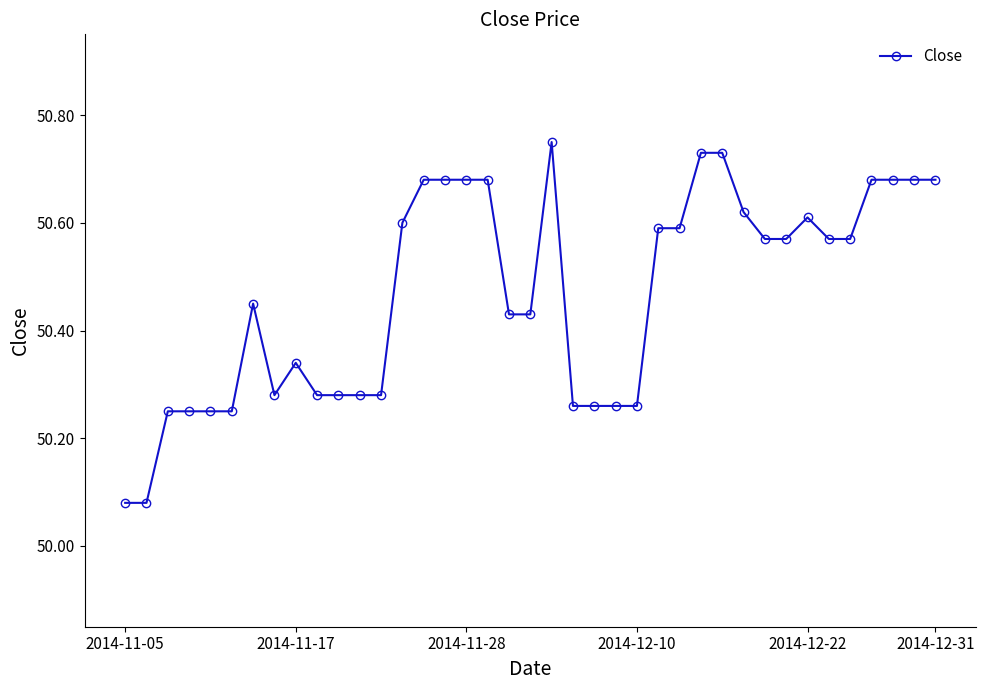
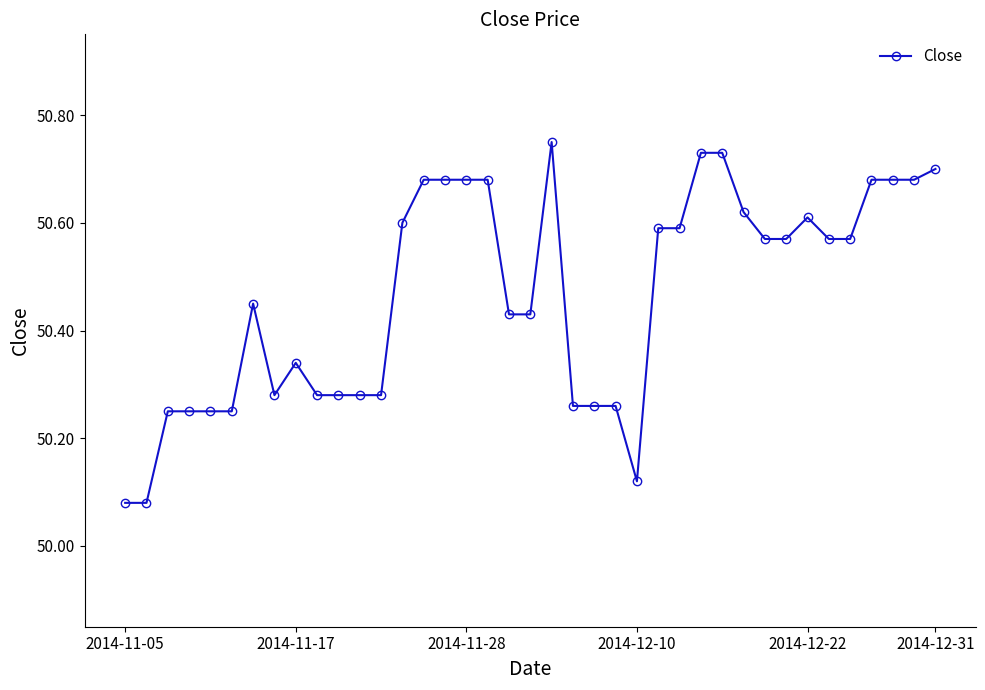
  {
    "2014-11-05": 50.08,
    "2014-11-17": 50.34,
    "2014-11-28": 50.68,
-   "2014-12-10": 50.26,
+   "2014-12-10": 50.12,
    "2014-12-22": 50.61,
-   "2014-12-31": 50.68
+   "2014-12-31": 50.70
  }
